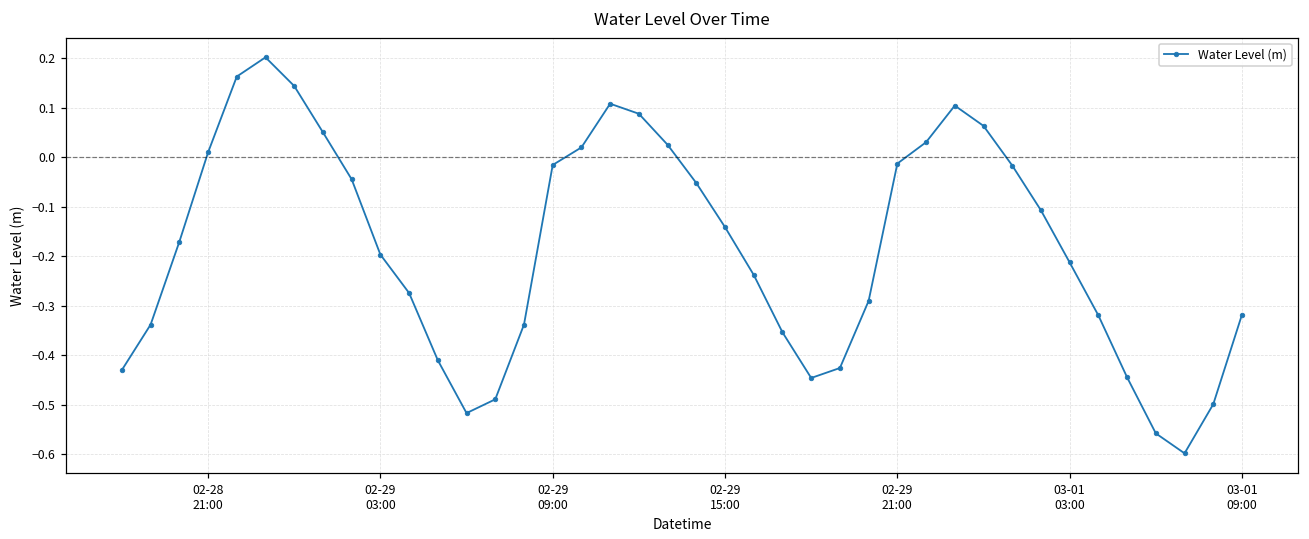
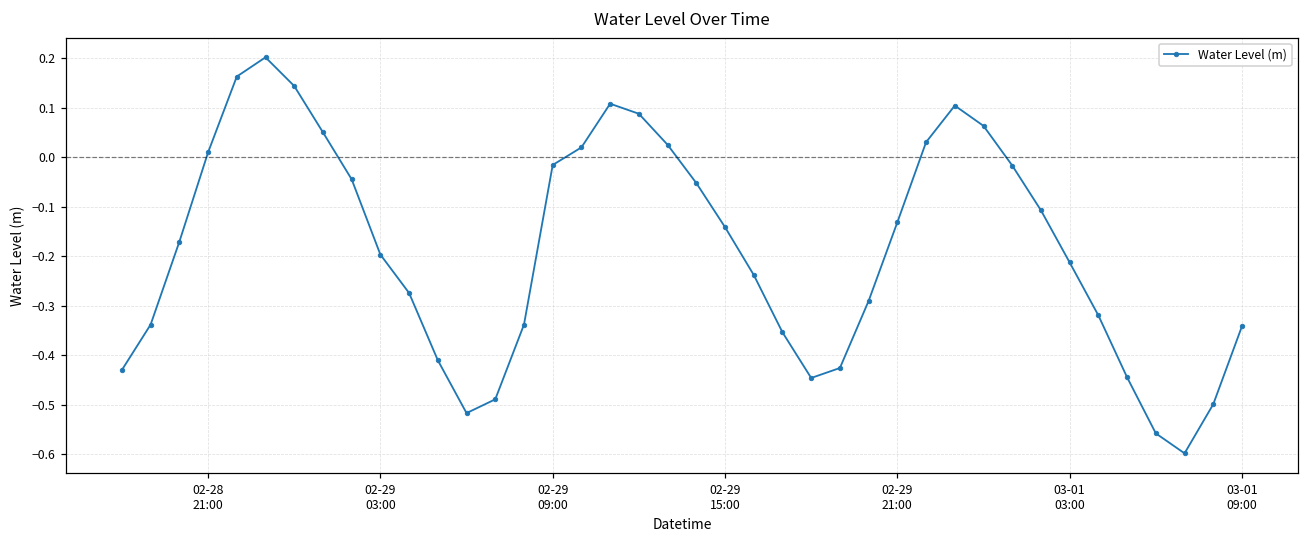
  {
    "02-28 21:00": 0.01,
    "02-29 03:00": -0.20,
    "02-29 09:00": -0.02,
    "02-29 15:00": -0.14,
-   "02-29 21:00": -0.01,
+   "02-29 21:00": -0.13,
    "03-01 03:00": -0.21,
-   "03-01 09:00": -0.32
+   "03-01 09:00": -0.34
  }
